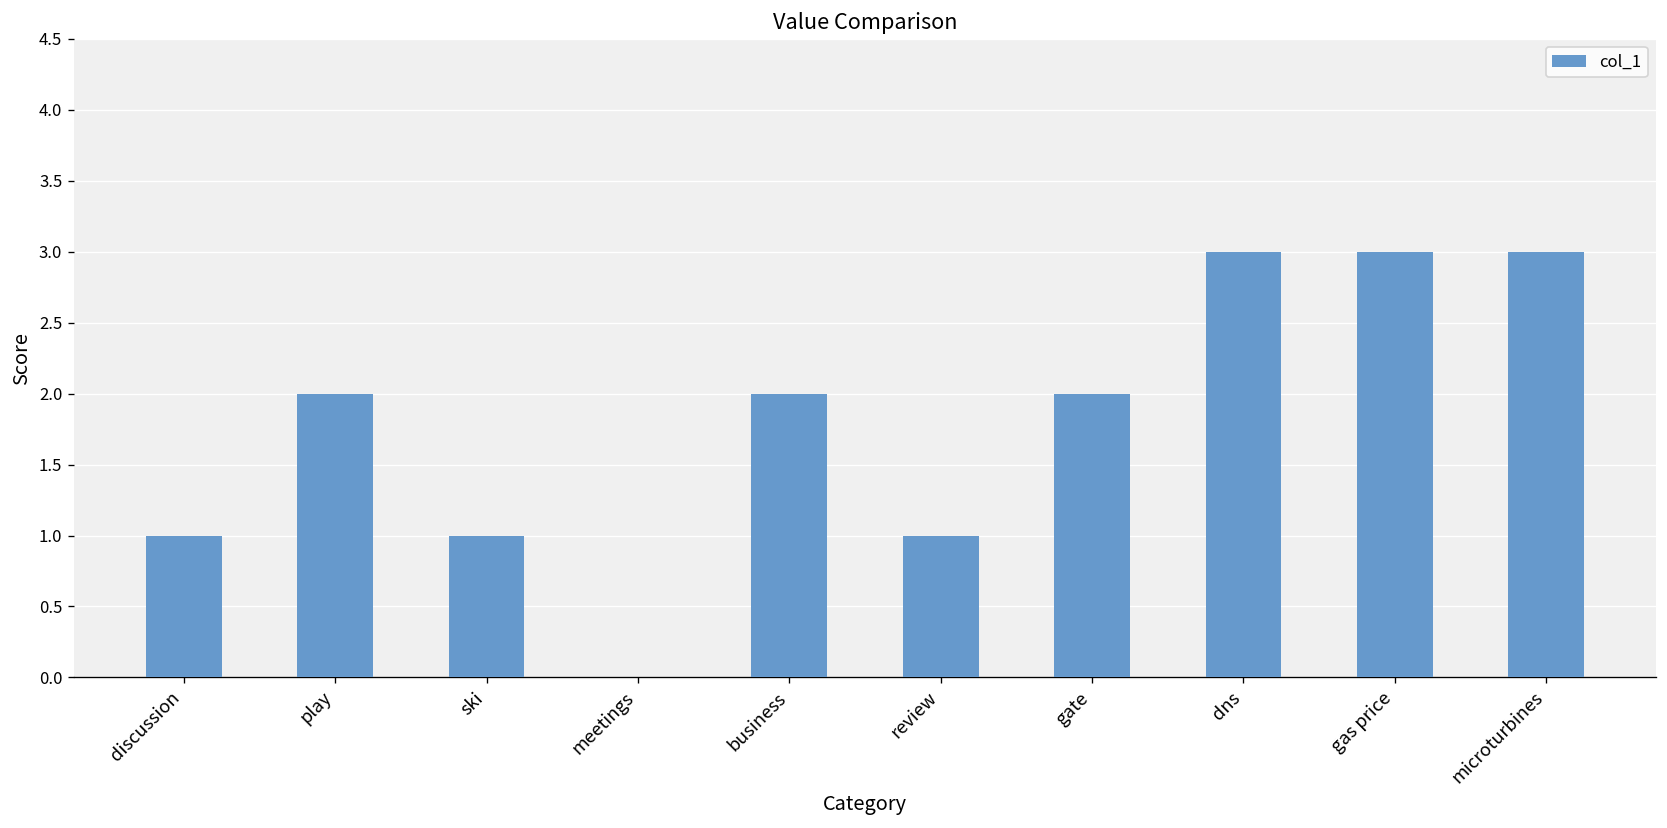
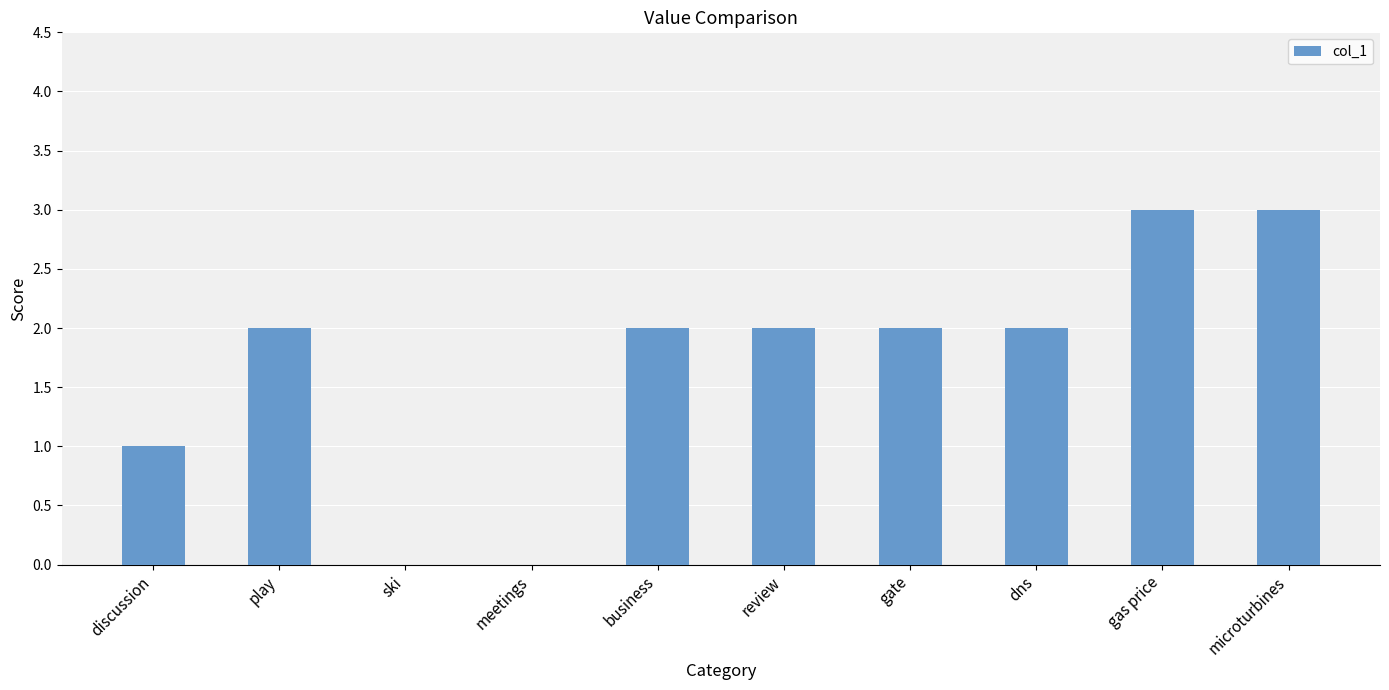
  {
    "discussion": 1,
    "play": 2,
-   "ski": 1,
+   "ski": 0,
    "meetings": 0,
    "business": 2,
-   "review": 1,
+   "review": 2,
    "gate": 2,
-   "dns": 3,
+   "dns": 2,
    "gas price": 3,
    "microturbines": 3
  }
